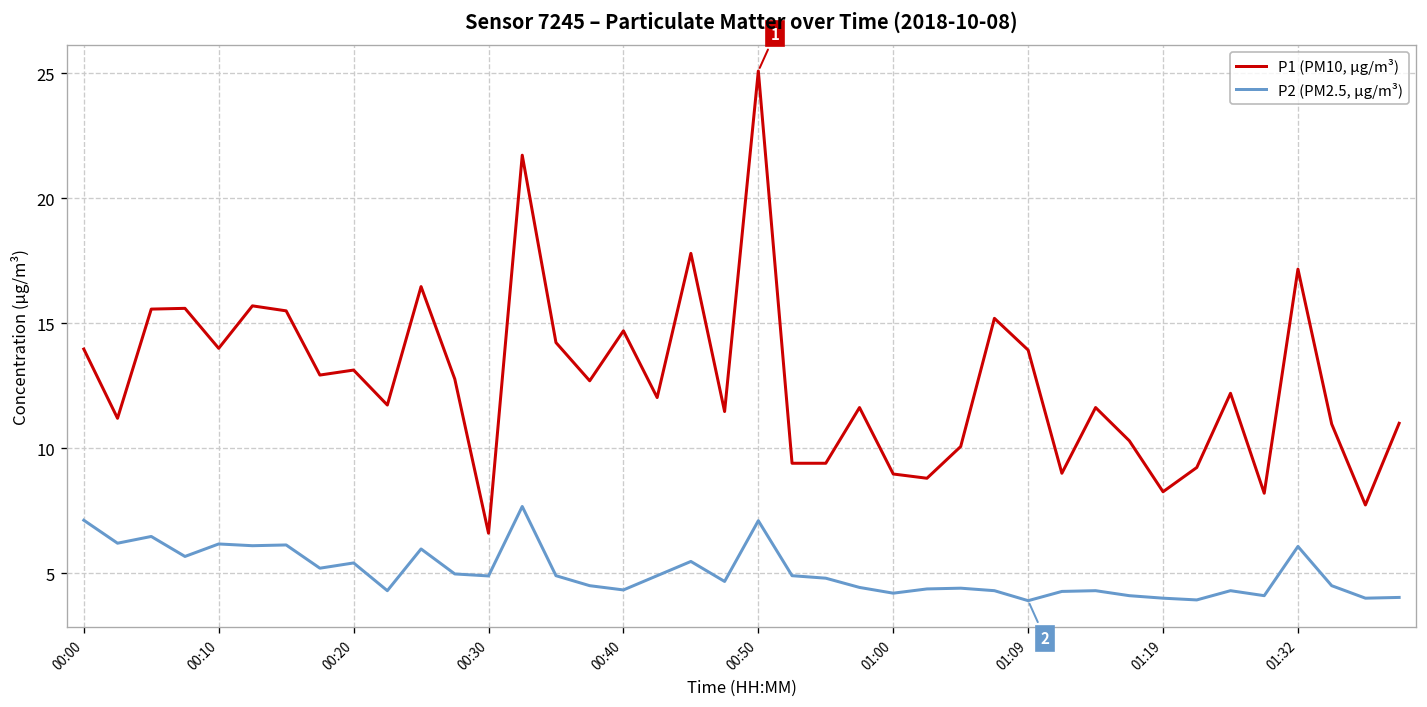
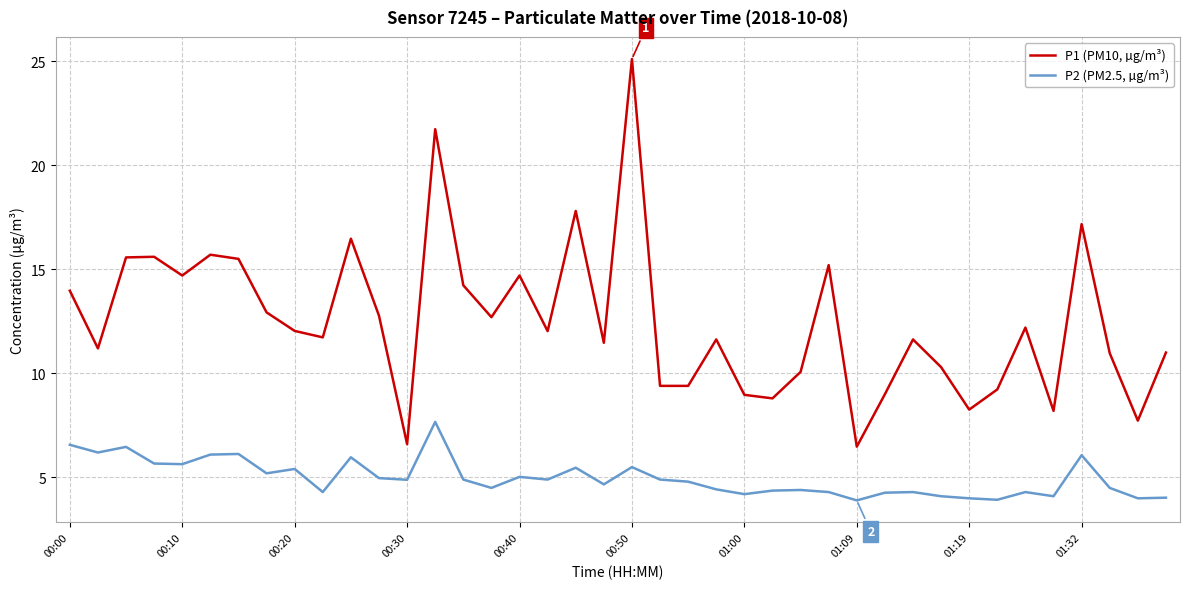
  {
    "P1 (PM10, µg/m³)": {
      "00:00": 14.0,
-     "00:10": 14.0,
-     "00:20": 13.1,
+     "00:10": 14.7,
+     "00:20": 12.0,
      "00:30": 6.6,
      "00:40": 14.7,
      "00:50": 25.1,
      "01:00": 9.0,
-     "01:09": 13.9,
+     "01:09": 6.5,
      "01:19": 8.3,
      "01:32": 17.2
    },
    "P2 (PM2.5, µg/m³)": {
-     "00:00": 7.1,
-     "00:10": 6.2,
+     "00:00": 6.6,
+     "00:10": 5.6,
      "00:20": 5.4,
      "00:30": 4.9,
-     "00:40": 4.3,
-     "00:50": 7.1,
+     "00:40": 5.0,
+     "00:50": 5.5,
      "01:00": 4.2,
      "01:09": 3.9,
      "01:19": 4.0,
      "01:32": 6.1
    }
  }
